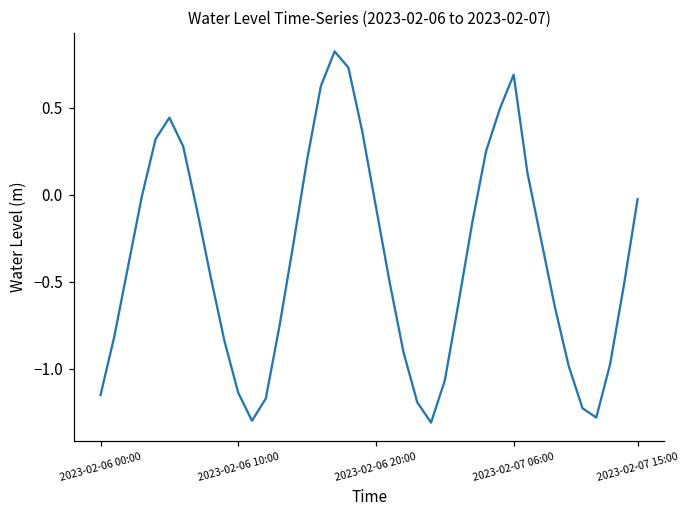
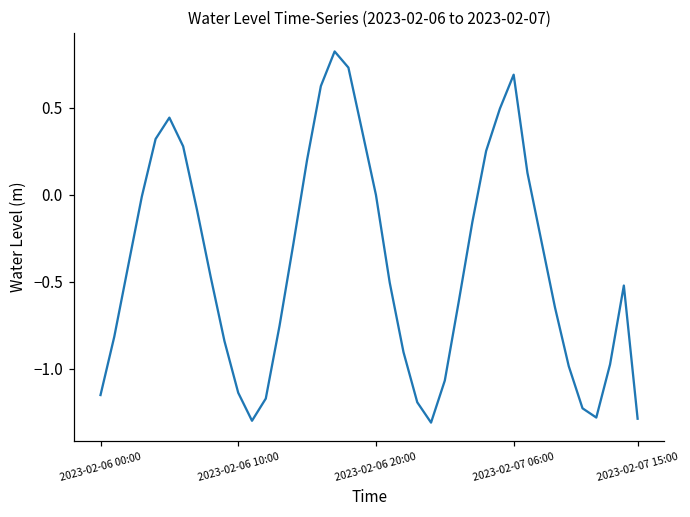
  {
    "2023-02-06 00:00": -1.15,
    "2023-02-06 10:00": -1.14,
-   "2023-02-06 20:00": -0.07,
+   "2023-02-06 20:00": 0.00,
    "2023-02-07 06:00": 0.69,
-   "2023-02-07 15:00": -0.03
+   "2023-02-07 15:00": -1.29
  }
